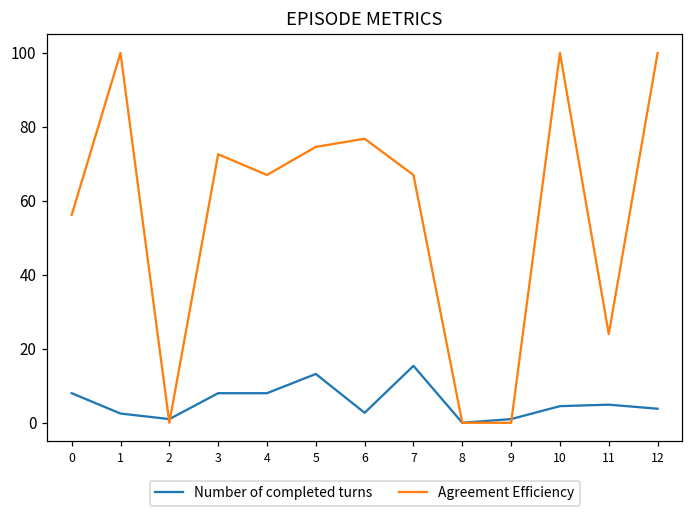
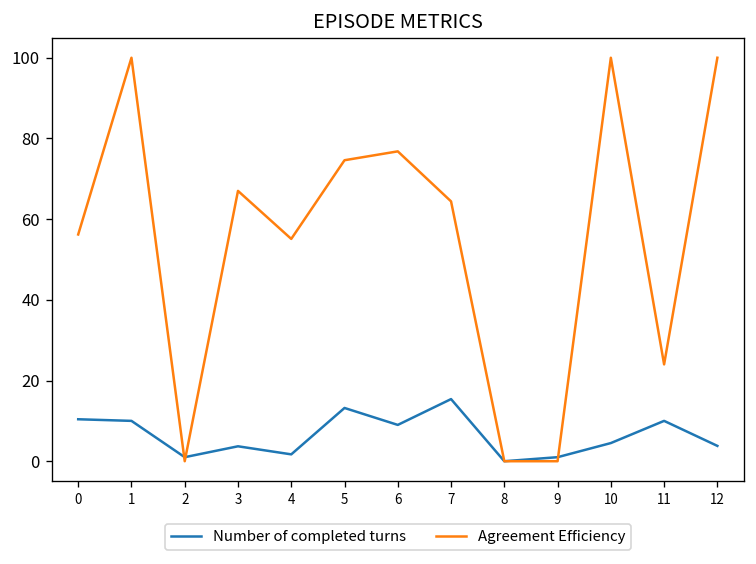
  {
    "Number of completed turns": {
-     "0": 8,
-     "1": 3,
+     "0": 10,
+     "1": 10,
      "2": 1,
-     "3": 8,
-     "4": 8,
+     "3": 4,
+     "4": 2,
      "5": 13,
-     "6": 3,
+     "6": 9,
      "7": 15,
      "9": 1,
      "10": 5,
-     "11": 5,
+     "11": 10,
      "12": 4
    },
    "Agreement Efficiency": {
      "0": 56,
      "1": 100,
      "2": 0,
-     "3": 73,
-     "4": 67,
+     "3": 67,
+     "4": 55,
      "5": 75,
      "6": 77,
-     "7": 67,
+     "7": 64,
      "9": 0,
      "10": 100,
      "11": 24,
      "12": 100
    }
  }
